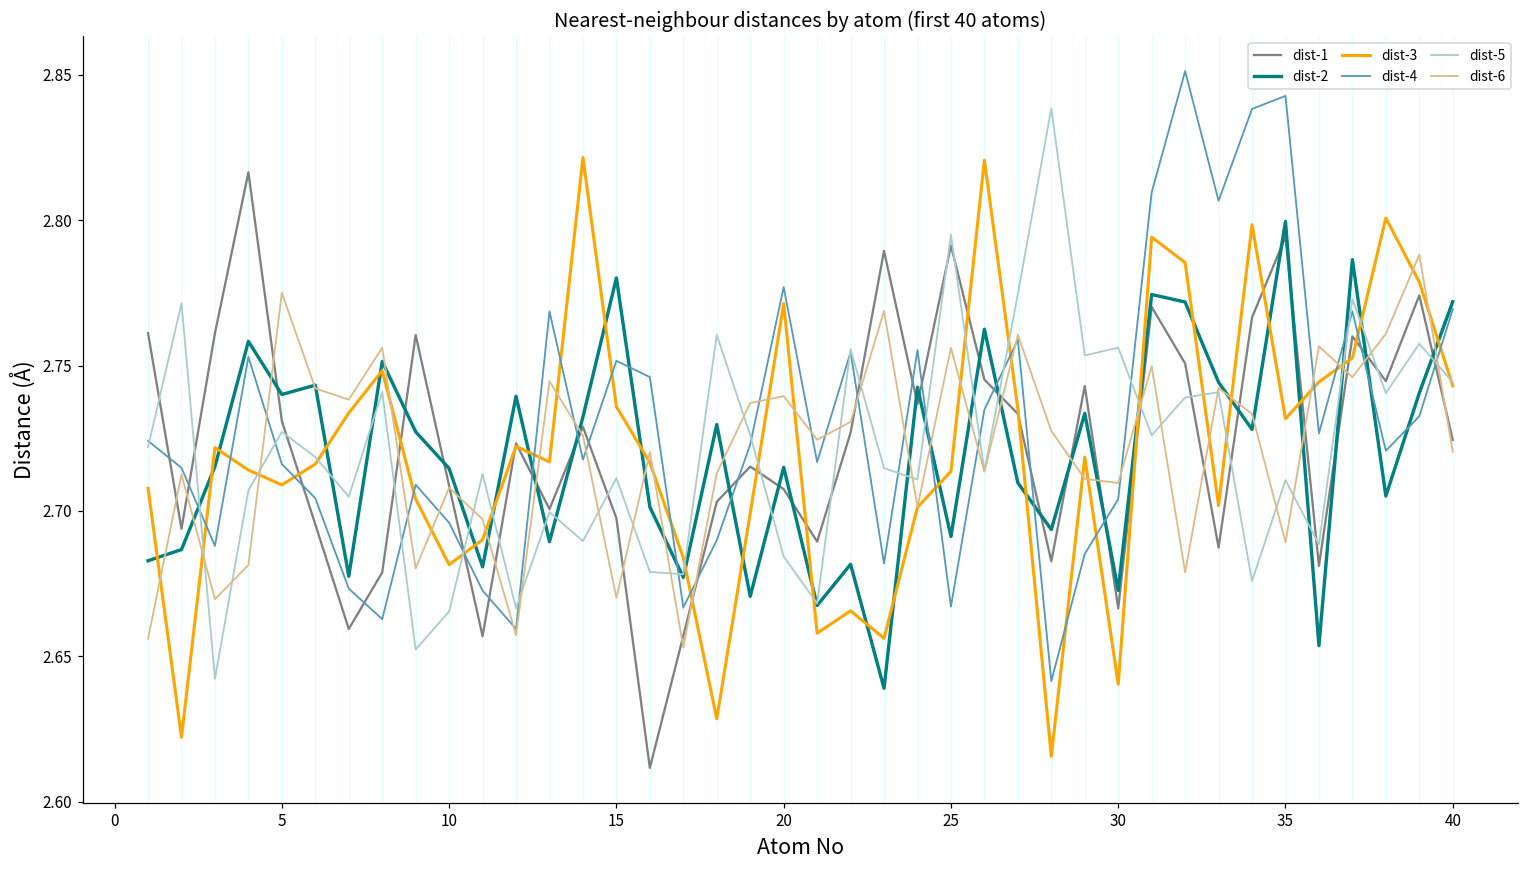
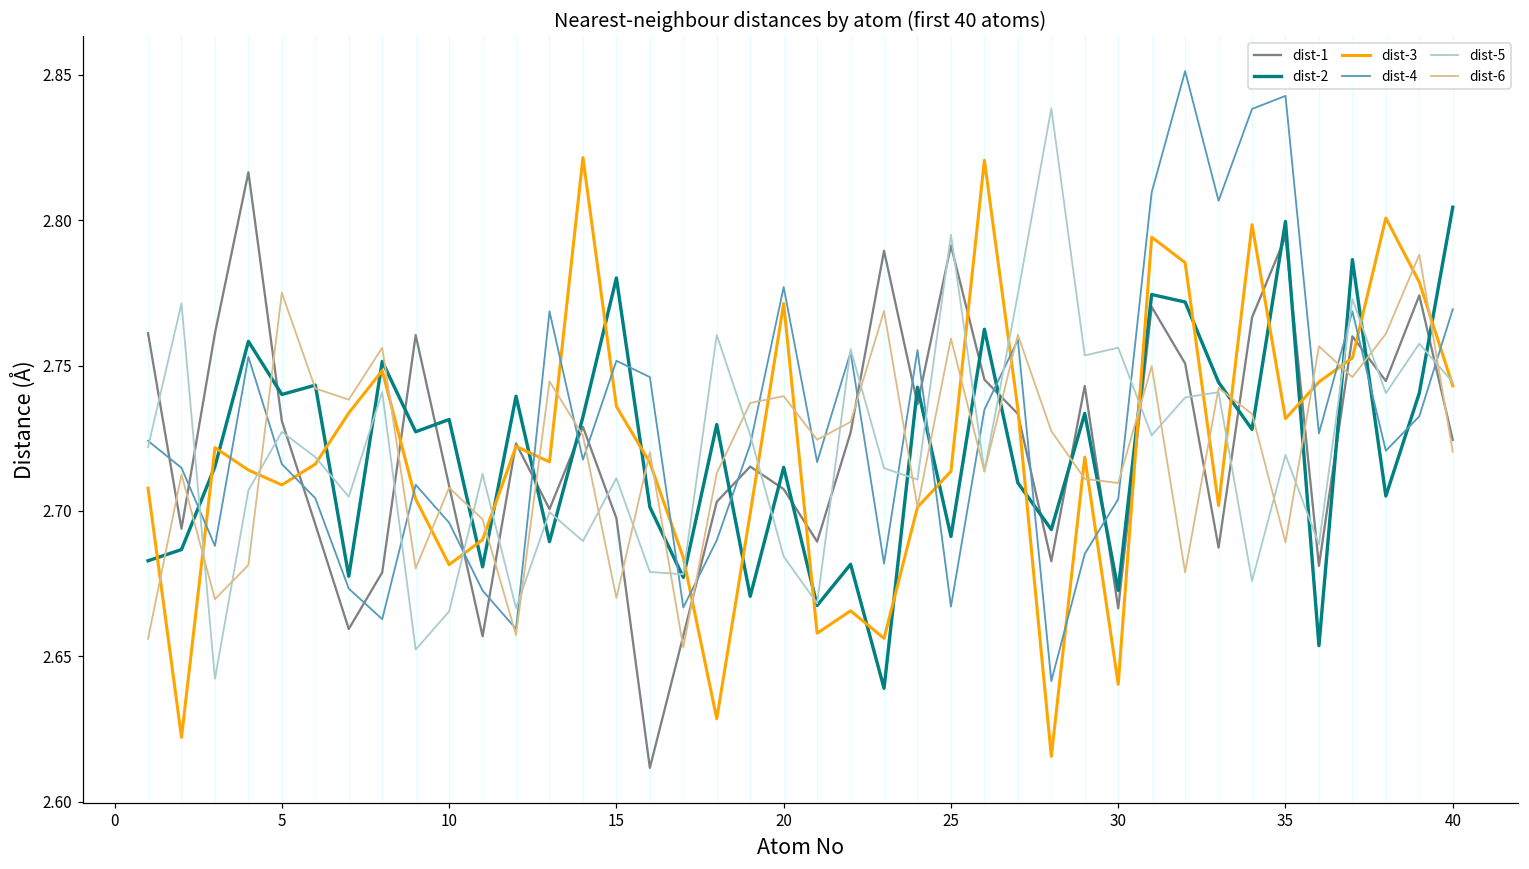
  {
    "dist-1": {
      "5": 2.731,
      "15": 2.697,
      "20": 2.707,
      "25": 2.791,
      "30": 2.666,
      "35": 2.794,
      "40": 2.724
    },
    "dist-2": {
      "5": 2.740,
-     "10": 2.715,
+     "10": 2.731,
      "15": 2.780,
      "20": 2.715,
      "25": 2.691,
      "30": 2.673,
      "35": 2.800,
-     "40": 2.772
+     "40": 2.804
    },
    "dist-3": {
      "5": 2.709,
      "10": 2.682,
      "15": 2.736,
      "20": 2.771,
      "25": 2.714,
      "30": 2.640,
      "35": 2.732,
      "40": 2.743
    },
    "dist-4": {
      "5": 2.716,
      "10": 2.696,
      "15": 2.752,
      "20": 2.777,
      "25": 2.667,
      "30": 2.704,
      "35": 2.843,
      "40": 2.769
    },
    "dist-5": {
      "5": 2.727,
      "10": 2.665,
      "15": 2.711,
      "20": 2.684,
      "25": 2.795,
      "30": 2.756,
-     "35": 2.711,
+     "35": 2.719,
      "40": 2.744
    },
    "dist-6": {
      "5": 2.775,
      "15": 2.670,
      "20": 2.739,
-     "25": 2.756,
+     "25": 2.759,
      "30": 2.710,
      "35": 2.689,
      "40": 2.720
    }
  }
